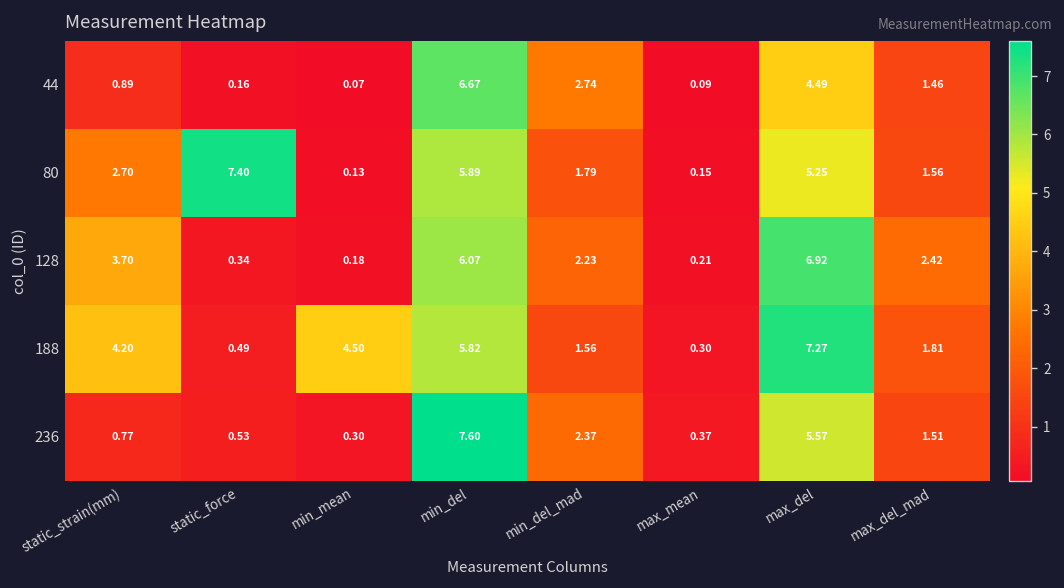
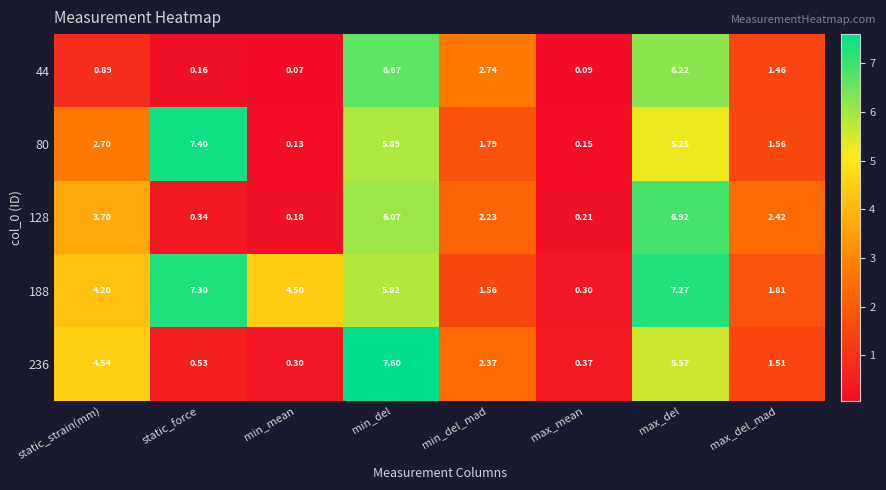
  {
    "44": {
      "static_strain(mm)": 0.89,
      "static_force": 0.16,
      "min_mean": 0.07,
      "min_del": 6.67,
      "min_del_mad": 2.74,
      "max_mean": 0.09,
-     "max_del": 4.49,
+     "max_del": 6.22,
      "max_del_mad": 1.46
    },
    "80": {
      "static_strain(mm)": 2.70,
      "static_force": 7.40,
      "min_mean": 0.13,
      "min_del": 5.89,
      "min_del_mad": 1.79,
      "max_mean": 0.15,
      "max_del": 5.25,
      "max_del_mad": 1.56
    },
    "128": {
      "static_strain(mm)": 3.70,
      "static_force": 0.34,
      "min_mean": 0.18,
      "min_del": 6.07,
      "min_del_mad": 2.23,
      "max_mean": 0.21,
      "max_del": 6.92,
      "max_del_mad": 2.42
    },
    "188": {
      "static_strain(mm)": 4.20,
-     "static_force": 0.49,
+     "static_force": 7.30,
      "min_mean": 4.50,
      "min_del": 5.82,
      "min_del_mad": 1.56,
      "max_mean": 0.30,
      "max_del": 7.27,
      "max_del_mad": 1.81
    },
    "236": {
-     "static_strain(mm)": 0.77,
+     "static_strain(mm)": 4.54,
      "static_force": 0.53,
      "min_mean": 0.30,
      "min_del": 7.60,
      "min_del_mad": 2.37,
      "max_mean": 0.37,
      "max_del": 5.57,
      "max_del_mad": 1.51
    }
  }
